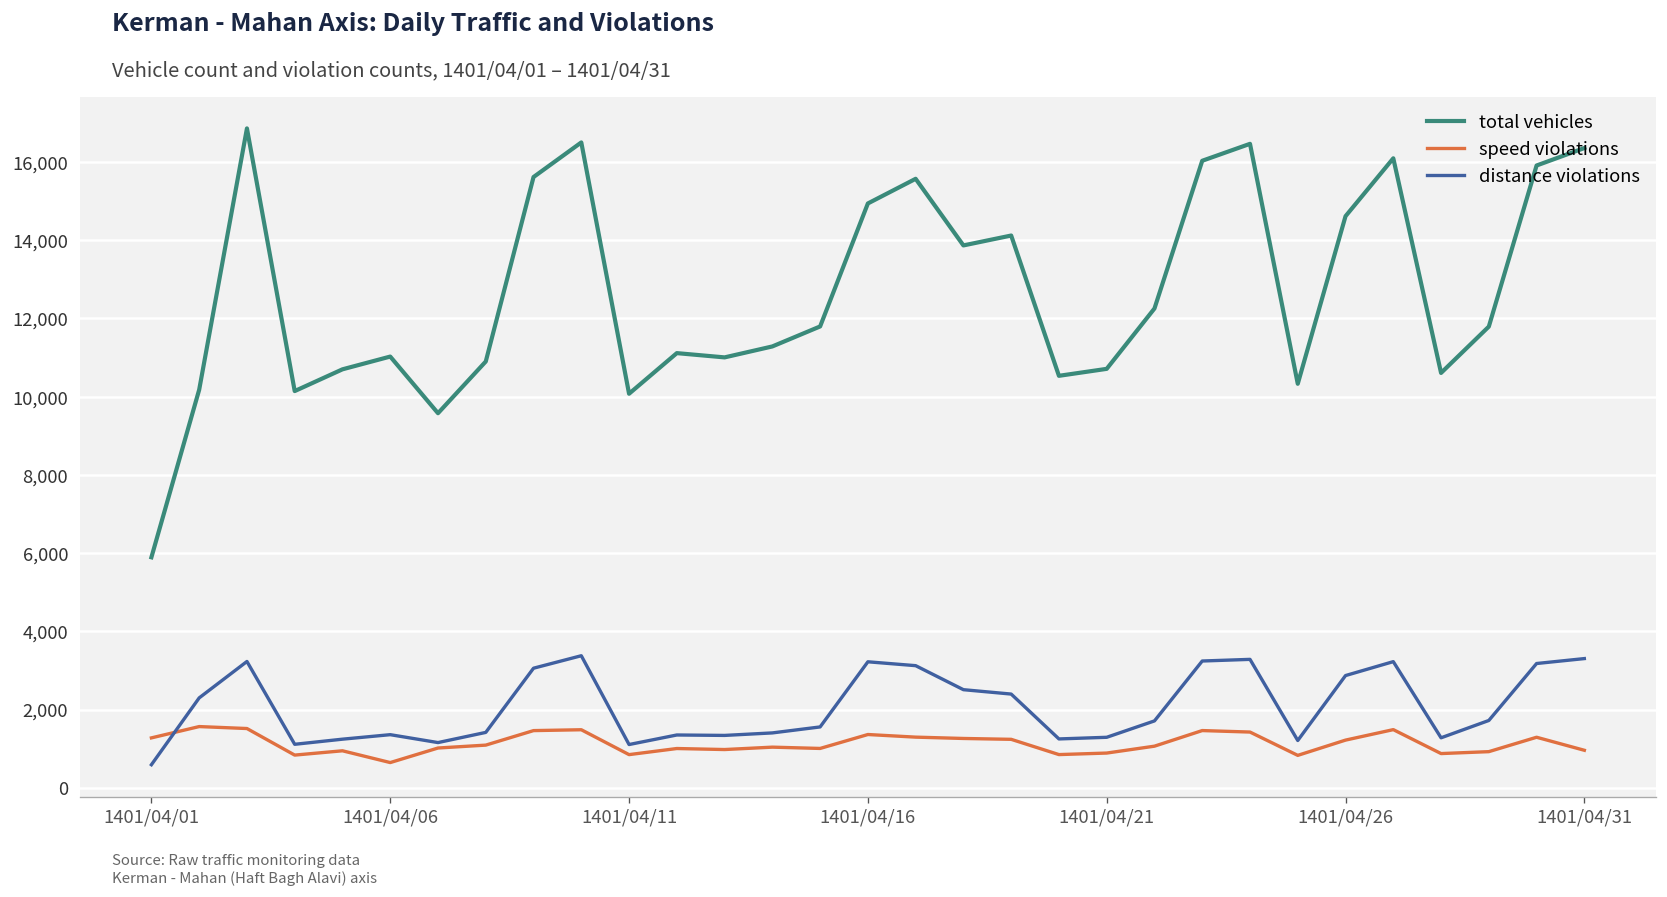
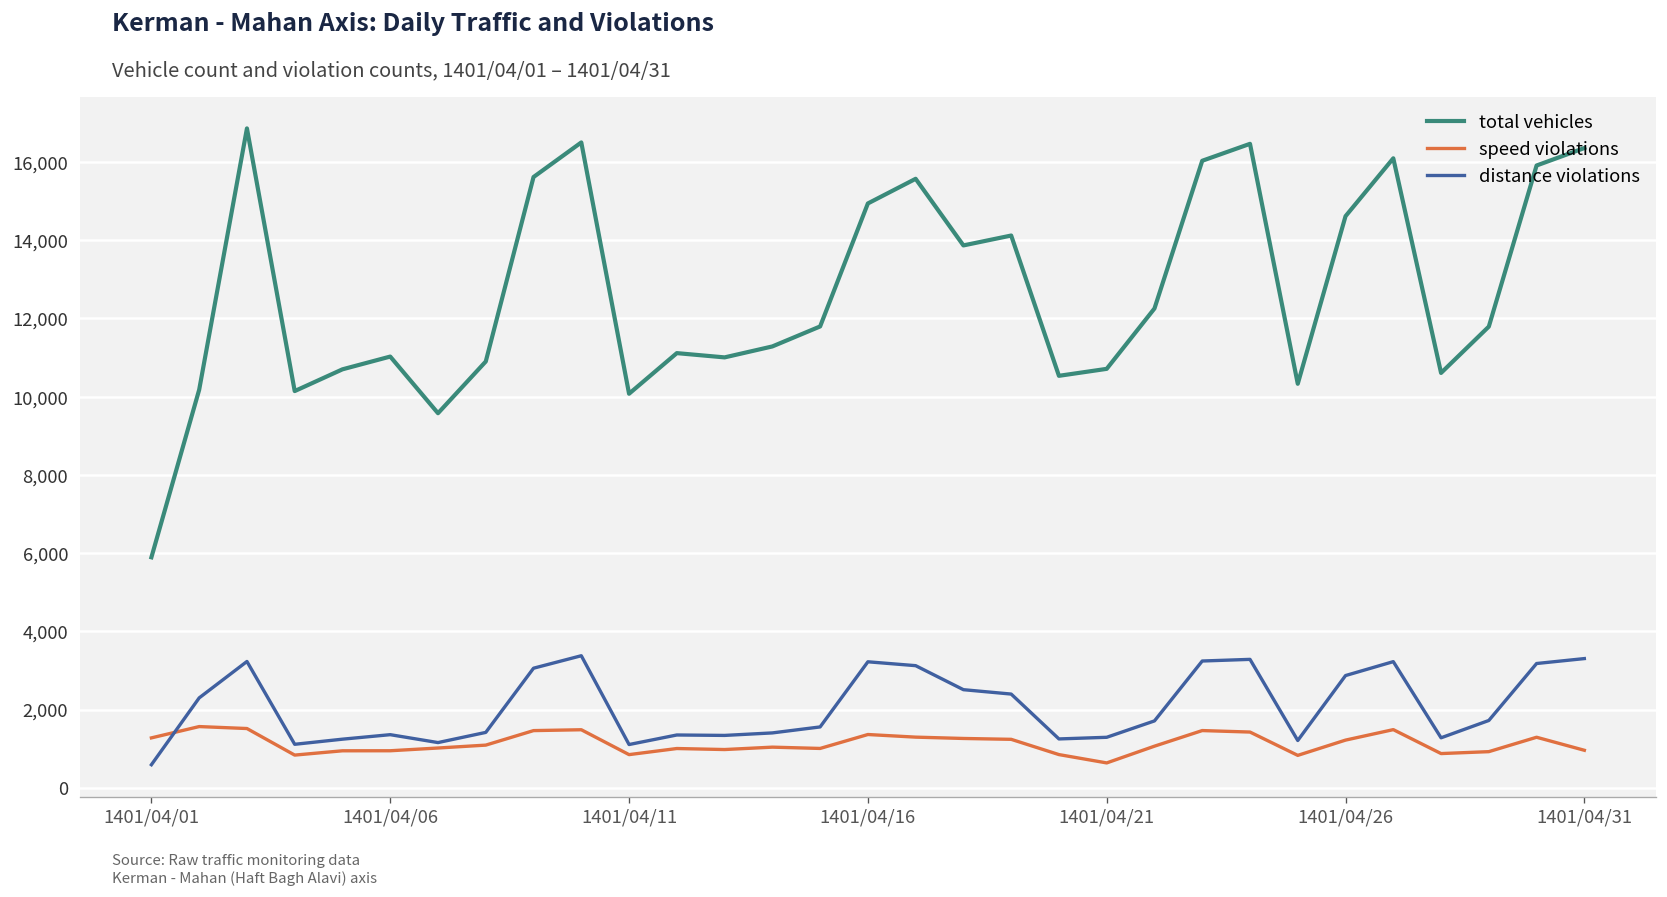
  {
    "speed violations": {
      "1401/04/01": "1,300",
-     "1401/04/06": "600",
+     "1401/04/06": "900",
      "1401/04/11": "800",
      "1401/04/16": "1,400",
-     "1401/04/21": "900",
+     "1401/04/21": "600",
      "1401/04/26": "1,200",
      "1401/04/31": "1,000"
    }
  }
